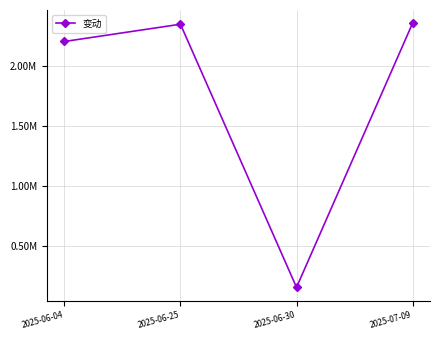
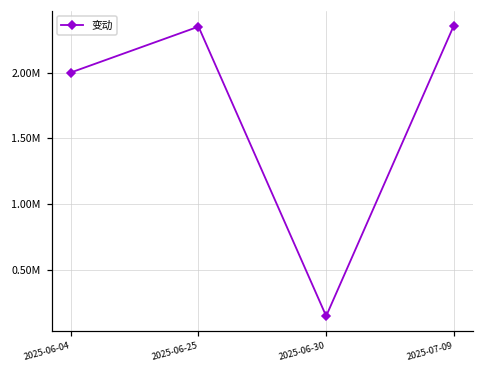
  {
-   "2025-06-04": 2200000,
+   "2025-06-04": 2000000,
    "2025-06-25": 2350000,
    "2025-06-30": 150000,
    "2025-07-09": 2360000
  }
